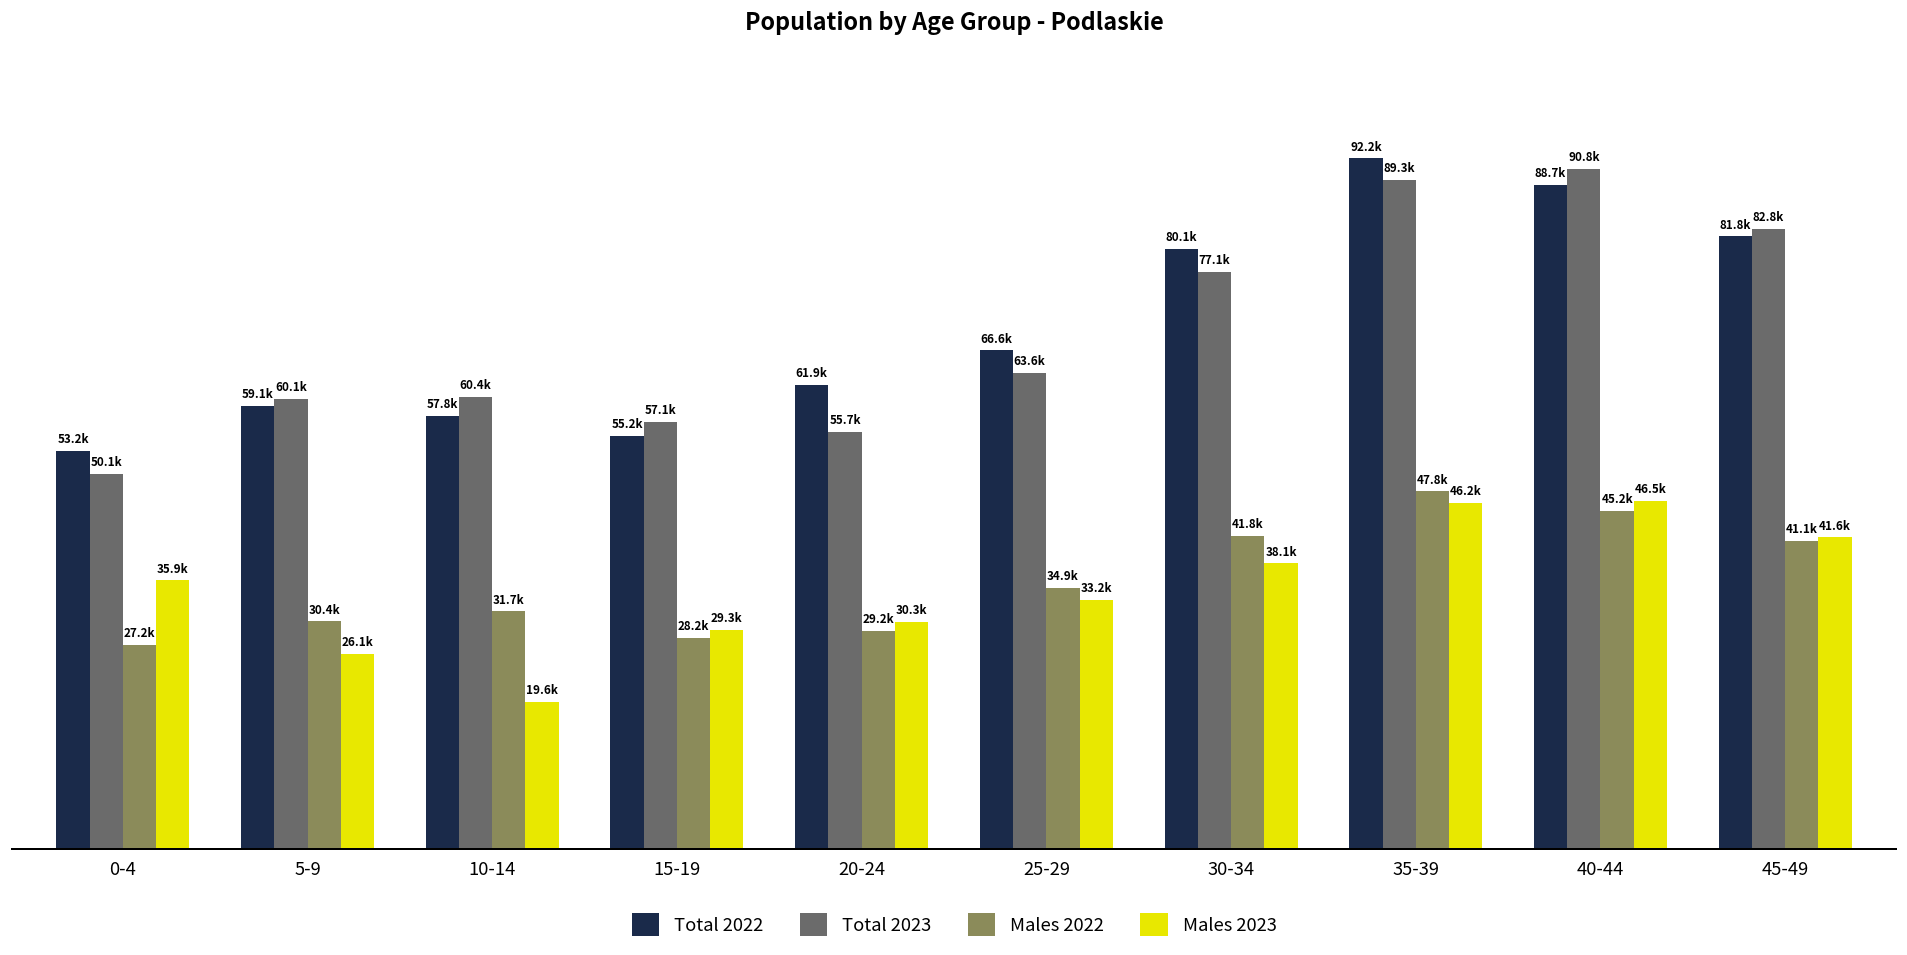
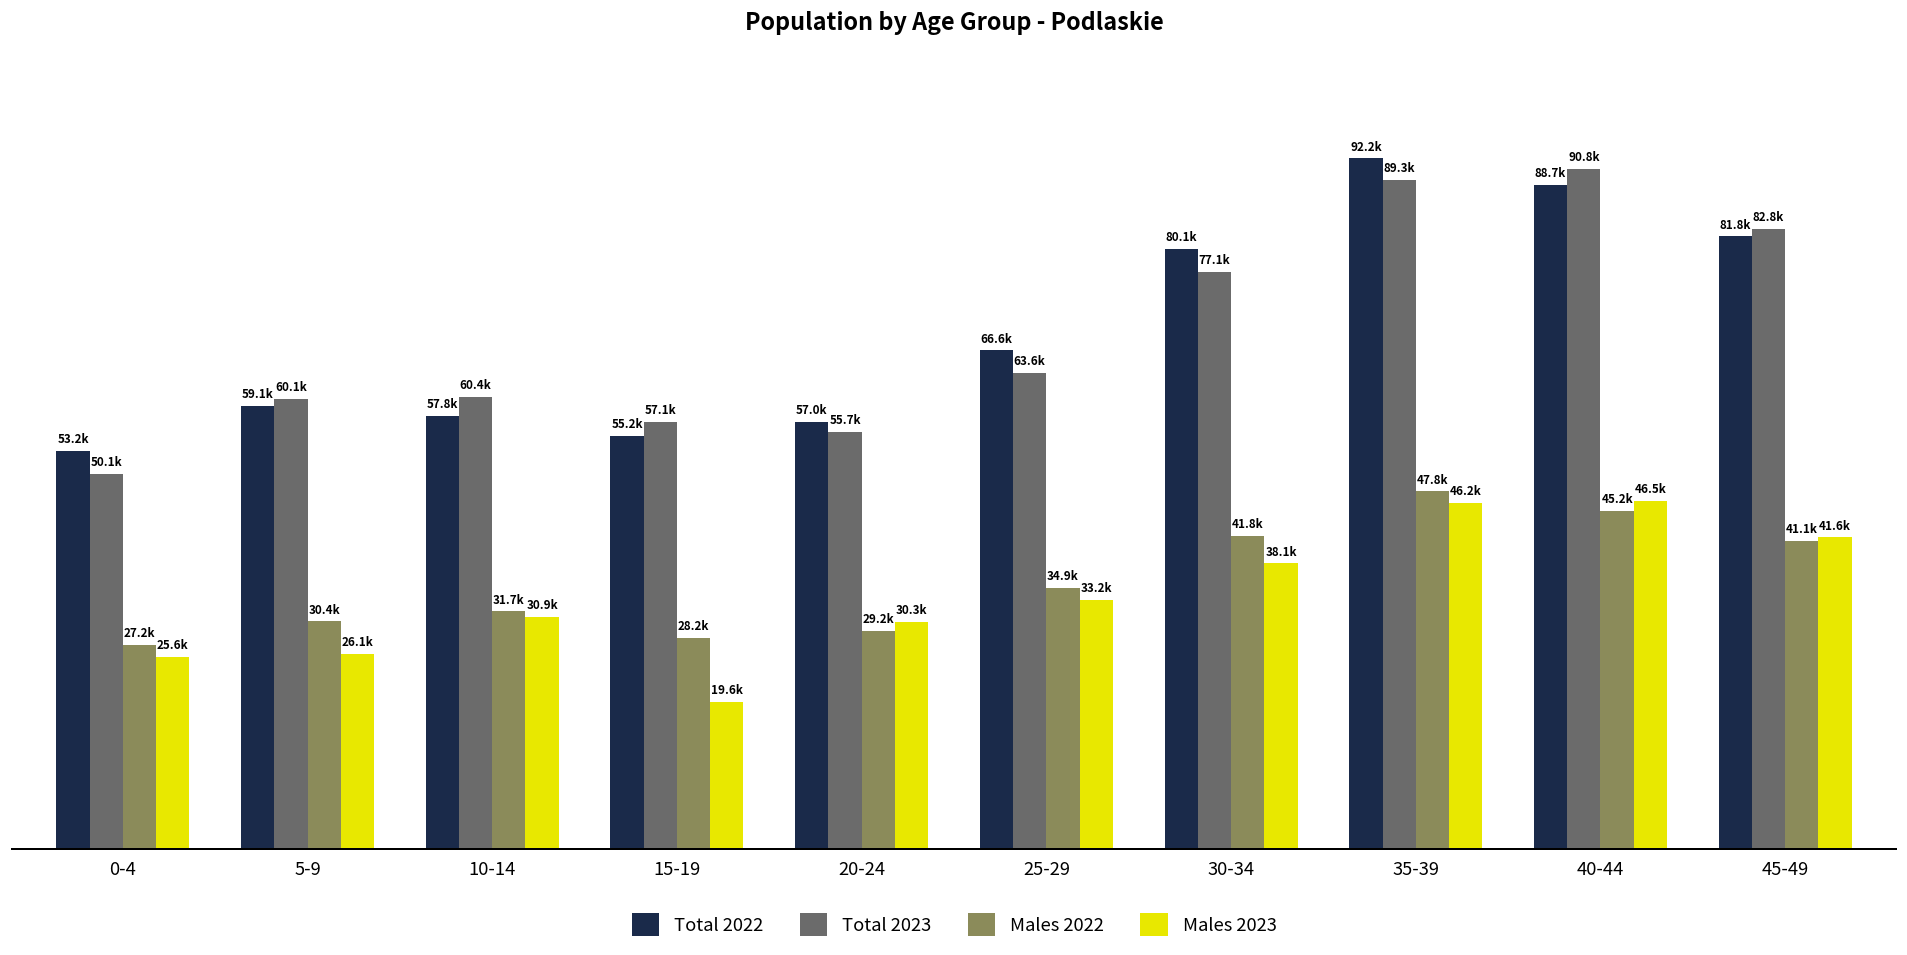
  {
    "Total 2022": {
      "0-4": "53.2k",
      "5-9": "59.1k",
      "10-14": "57.8k",
      "15-19": "55.2k",
-     "20-24": "61.9k",
+     "20-24": "57.0k",
      "25-29": "66.6k",
      "30-34": "80.1k",
      "35-39": "92.2k",
      "40-44": "88.7k",
      "45-49": "81.8k"
    },
    "Males 2023": {
-     "0-4": "35.9k",
+     "0-4": "25.6k",
      "5-9": "26.1k",
-     "10-14": "19.6k",
-     "15-19": "29.3k",
+     "10-14": "30.9k",
+     "15-19": "19.6k",
      "20-24": "30.3k",
      "25-29": "33.2k",
      "30-34": "38.1k",
      "35-39": "46.2k",
      "40-44": "46.5k",
      "45-49": "41.6k"
    }
  }
